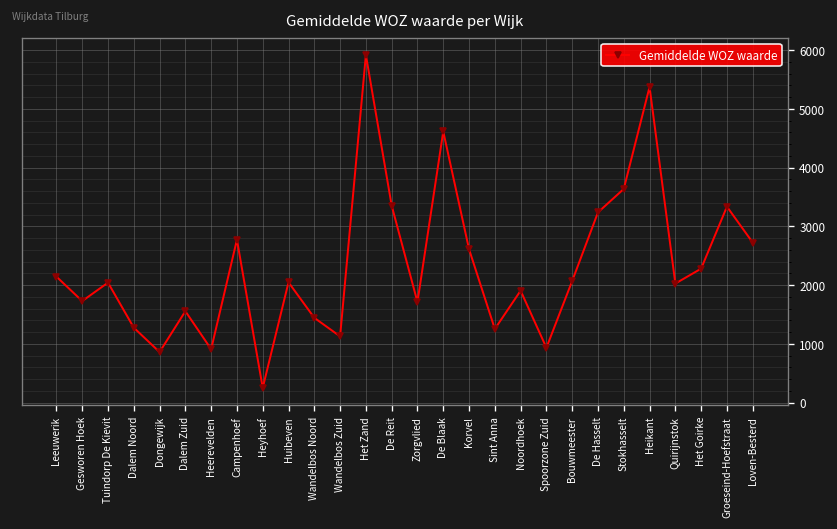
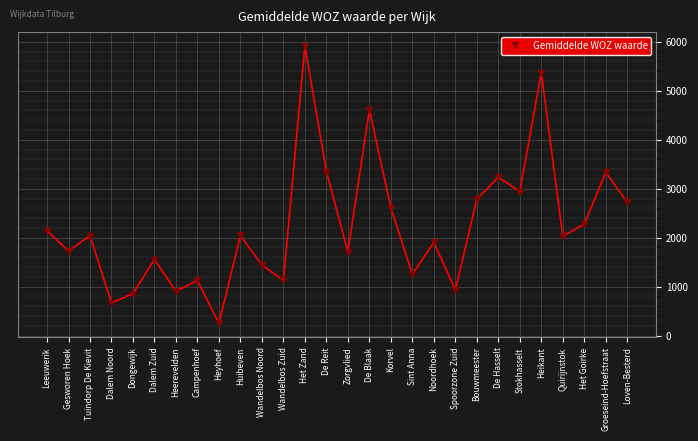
  {
    "Leeuwerik": 2100,
    "Gesworen Hoek": 1700,
    "Tuindorp De Kievit": 2000,
-   "Dalem Noord": 1300,
+   "Dalem Noord": 700,
    "Dongewijk": 900,
    "Dalem Zuid": 1600,
    "Heerevelden": 900,
-   "Campenhoef": 2800,
+   "Campenhoef": 1100,
    "Heyhoef": 200,
    "Huibeven": 2000,
    "Wandelbos Noord": 1400,
    "Wandelbos Zuid": 1100,
    "Het Zand": 5900,
    "De Reit": 3400,
    "Zorgvlied": 1700,
    "De Blaak": 4600,
    "Korvel": 2600,
    "Sint Anna": 1300,
    "Noordhoek": 1900,
    "Spoorzone Zuid": 900,
-   "Bouwmeester": 2100,
+   "Bouwmeester": 2800,
    "De Hasselt": 3200,
-   "Stokhasselt": 3600,
+   "Stokhasselt": 2900,
    "Heikant": 5400,
    "Quirijnstok": 2000,
    "Het Goirke": 2300,
    "Groeseind-Hoefstraat": 3300,
    "Loven-Besterd": 2700
  }
